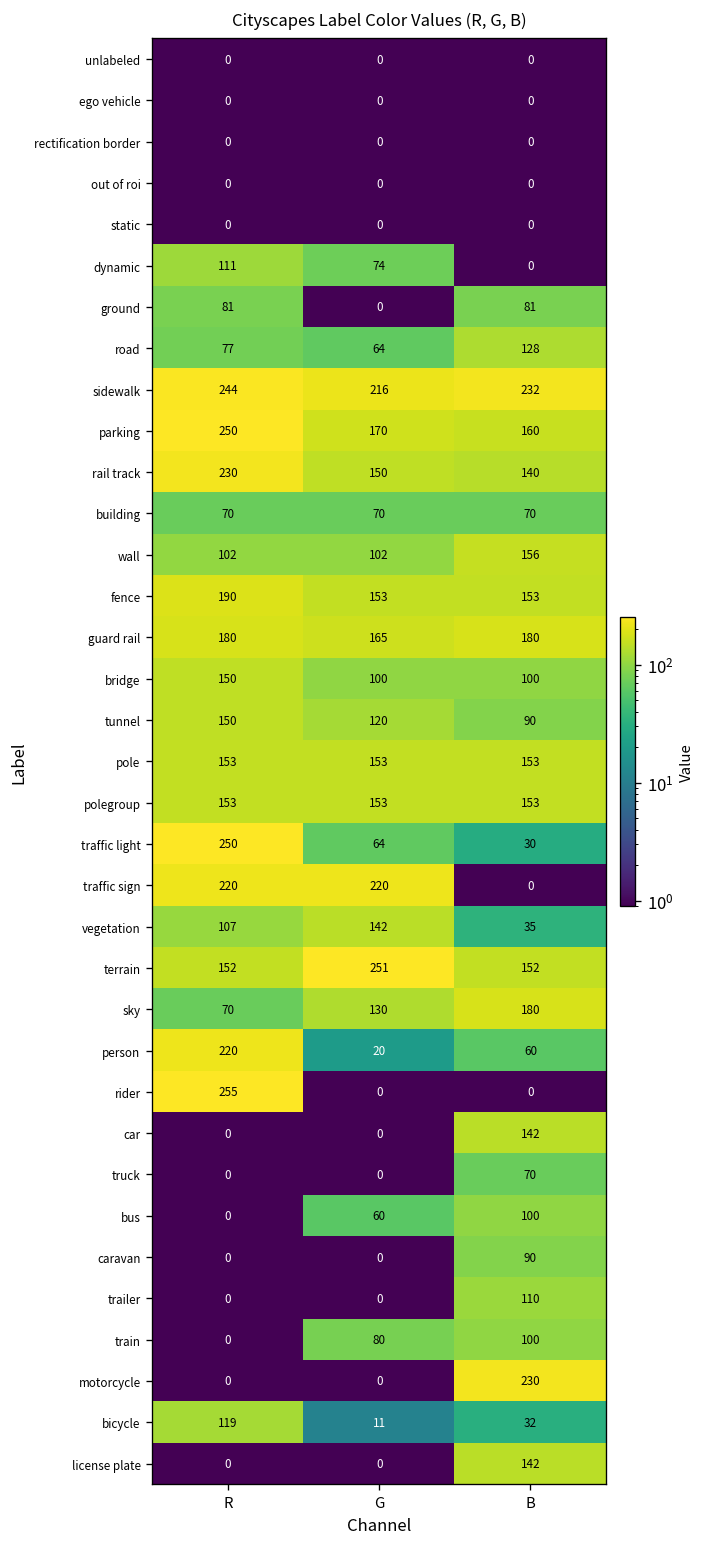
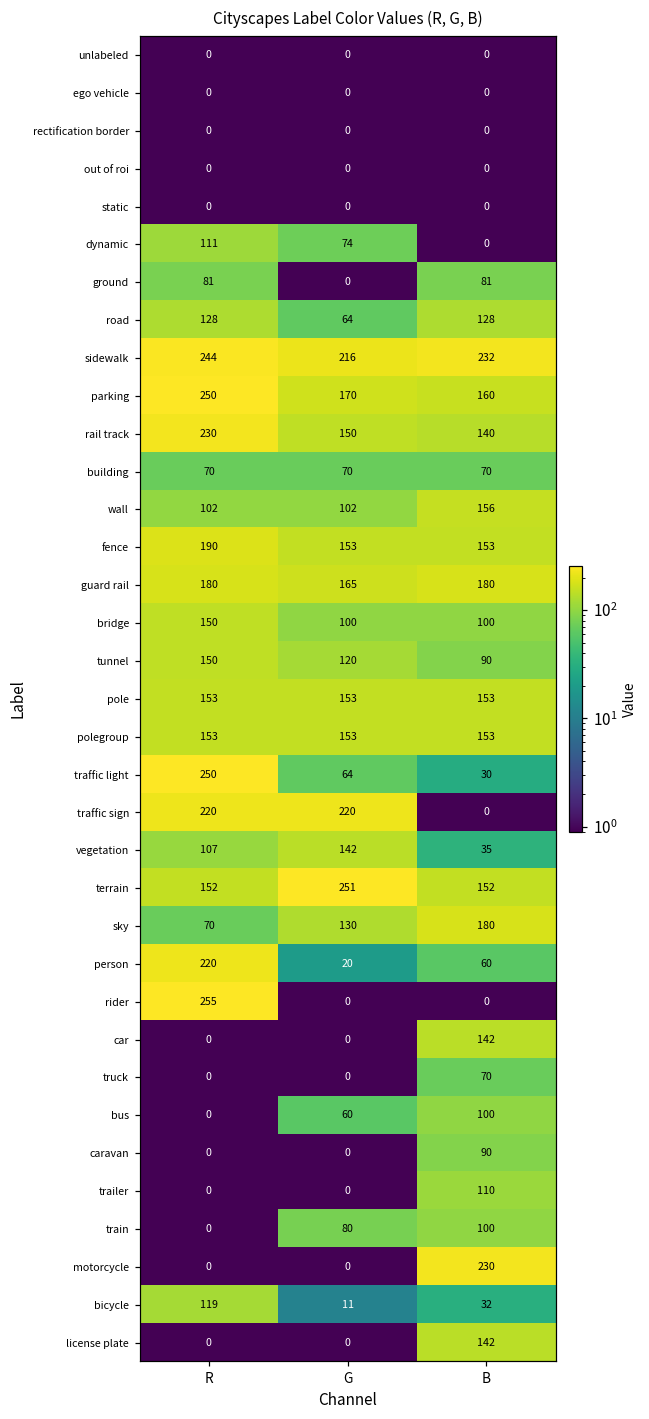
  {
    "unlabeled": {
      "R": 0,
      "G": 0,
      "B": 0
    },
    "ego vehicle": {
      "R": 0,
      "G": 0,
      "B": 0
    },
    "rectification border": {
      "R": 0,
      "G": 0,
      "B": 0
    },
    "out of roi": {
      "R": 0,
      "G": 0,
      "B": 0
    },
    "static": {
      "R": 0,
      "G": 0,
      "B": 0
    },
    "dynamic": {
      "R": 111,
      "G": 74,
      "B": 0
    },
    "ground": {
      "R": 81,
      "G": 0,
      "B": 81
    },
    "road": {
-     "R": 77,
+     "R": 128,
      "G": 64,
      "B": 128
    },
    "sidewalk": {
      "R": 244,
      "G": 216,
      "B": 232
    },
    "parking": {
      "R": 250,
      "G": 170,
      "B": 160
    },
    "rail track": {
      "R": 230,
      "G": 150,
      "B": 140
    },
    "building": {
      "R": 70,
      "G": 70,
      "B": 70
    },
    "wall": {
      "R": 102,
      "G": 102,
      "B": 156
    },
    "fence": {
      "R": 190,
      "G": 153,
      "B": 153
    },
    "guard rail": {
      "R": 180,
      "G": 165,
      "B": 180
    },
    "bridge": {
      "R": 150,
      "G": 100,
      "B": 100
    },
    "tunnel": {
      "R": 150,
      "G": 120,
      "B": 90
    },
    "pole": {
      "R": 153,
      "G": 153,
      "B": 153
    },
    "polegroup": {
      "R": 153,
      "G": 153,
      "B": 153
    },
    "traffic light": {
      "R": 250,
      "G": 64,
      "B": 30
    },
    "traffic sign": {
      "R": 220,
      "G": 220,
      "B": 0
    },
    "vegetation": {
      "R": 107,
      "G": 142,
      "B": 35
    },
    "terrain": {
      "R": 152,
      "G": 251,
      "B": 152
    },
    "sky": {
      "R": 70,
      "G": 130,
      "B": 180
    },
    "person": {
      "R": 220,
      "G": 20,
      "B": 60
    },
    "rider": {
      "R": 255,
      "G": 0,
      "B": 0
    },
    "car": {
      "R": 0,
      "G": 0,
      "B": 142
    },
    "truck": {
      "R": 0,
      "G": 0,
      "B": 70
    },
    "bus": {
      "R": 0,
      "G": 60,
      "B": 100
    },
    "caravan": {
      "R": 0,
      "G": 0,
      "B": 90
    },
    "trailer": {
      "R": 0,
      "G": 0,
      "B": 110
    },
    "train": {
      "R": 0,
      "G": 80,
      "B": 100
    },
    "motorcycle": {
      "R": 0,
      "G": 0,
      "B": 230
    },
    "bicycle": {
      "R": 119,
      "G": 11,
      "B": 32
    },
    "license plate": {
      "R": 0,
      "G": 0,
      "B": 142
    }
  }
